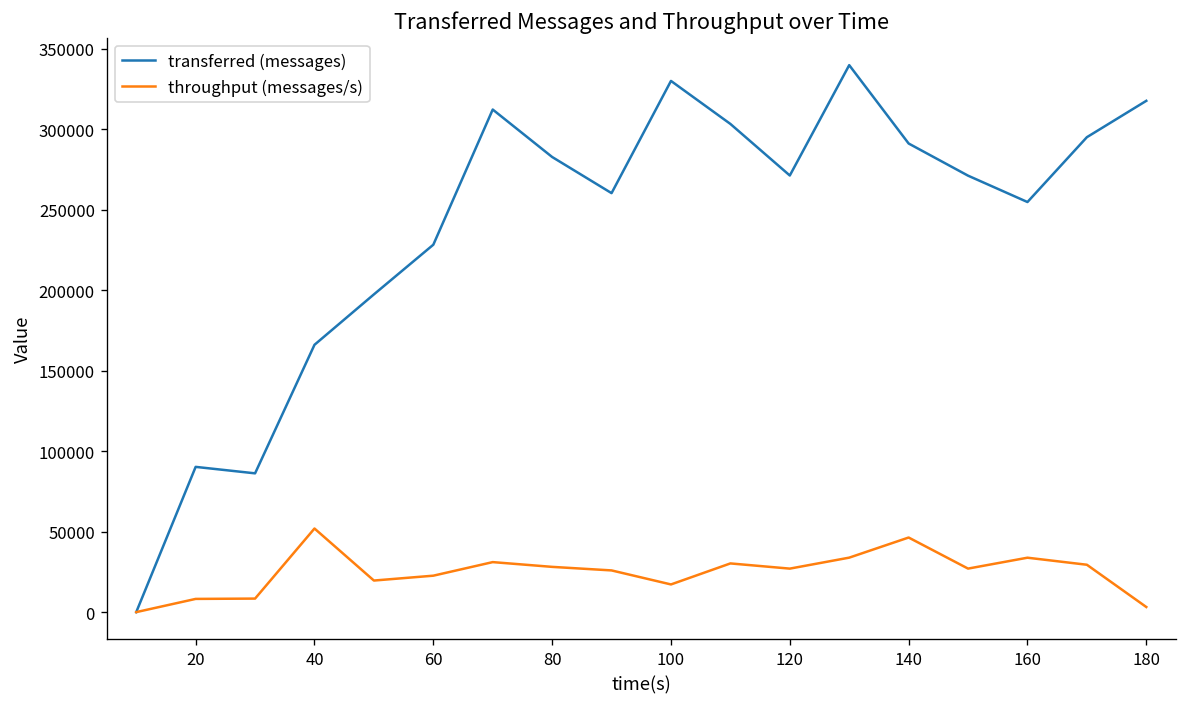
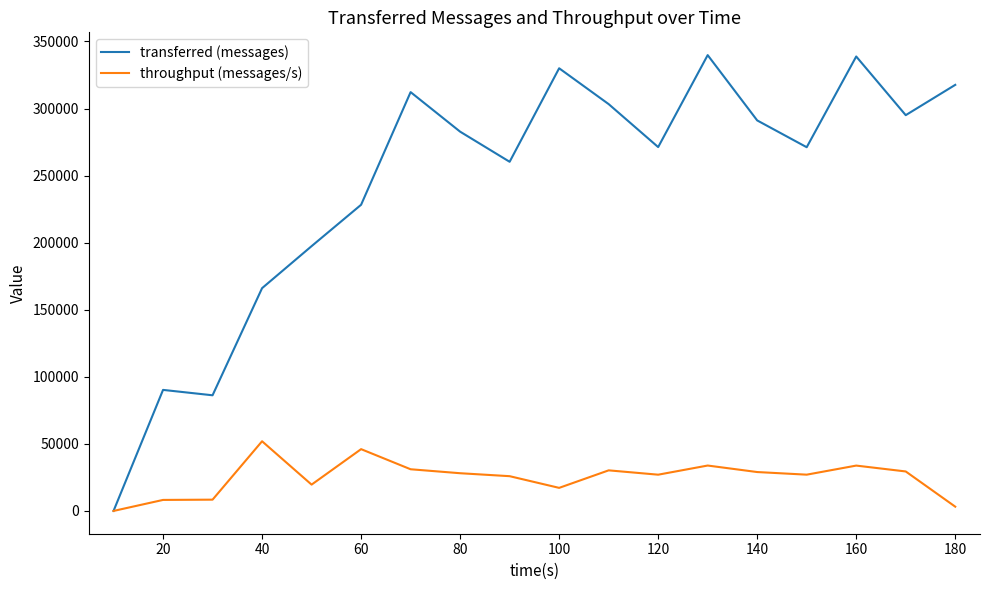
  {
    "transferred (messages)": {
      "20": 90000,
      "40": 166000,
      "60": 228000,
      "80": 283000,
      "100": 330000,
      "120": 271000,
      "140": 291000,
-     "160": 255000,
+     "160": 339000,
      "180": 318000
    },
    "throughput (messages/s)": {
      "20": 8000,
      "40": 52000,
-     "60": 23000,
+     "60": 46000,
      "80": 28000,
      "100": 17000,
      "120": 27000,
-     "140": 46000,
+     "140": 29000,
      "160": 34000,
      "180": 3000
    }
  }
